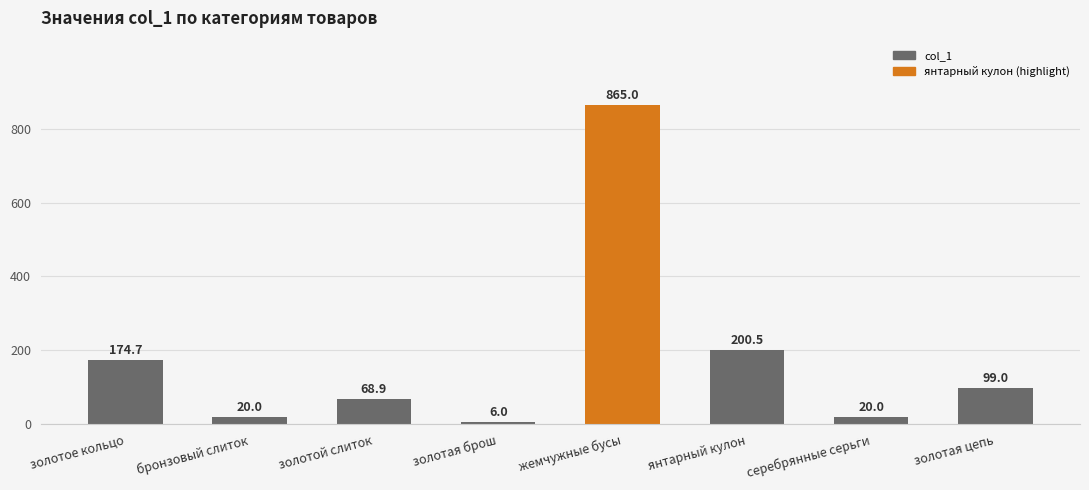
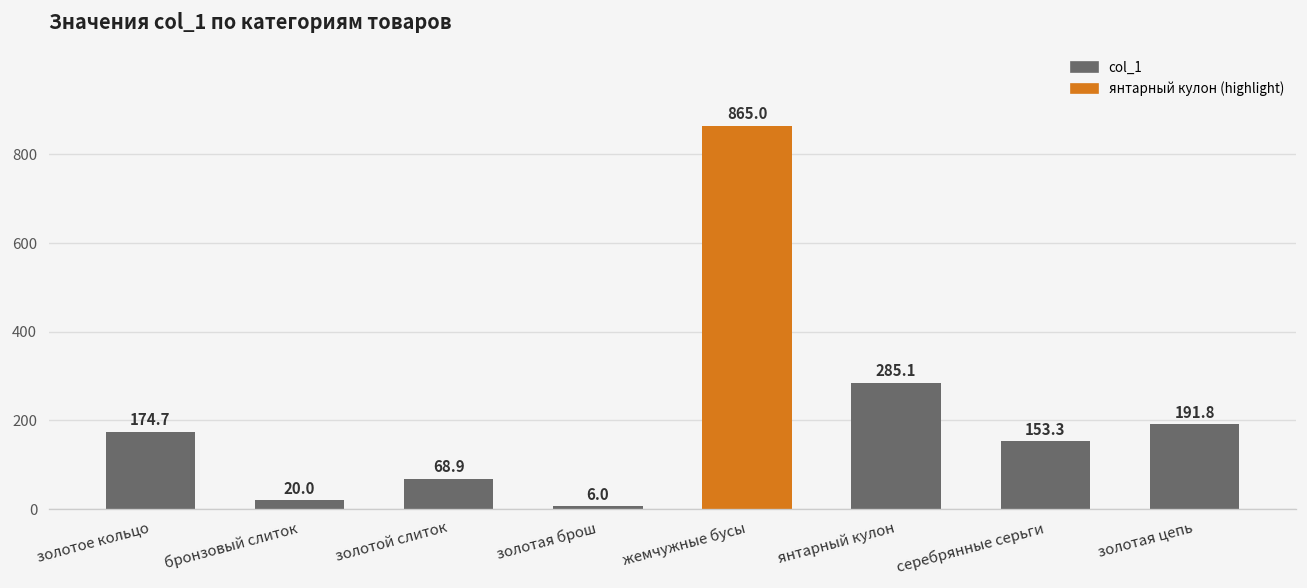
  {
    "золотое кольцо": 174.7,
    "бронзовый слиток": 20.0,
    "золотой слиток": 68.9,
    "золотая брош": 6.0,
    "жемчужные бусы": 865.0,
-   "янтарный кулон": 200.5,
-   "серебрянные серьги": 20.0,
-   "золотая цепь": 99.0
+   "янтарный кулон": 285.1,
+   "серебрянные серьги": 153.3,
+   "золотая цепь": 191.8
  }
